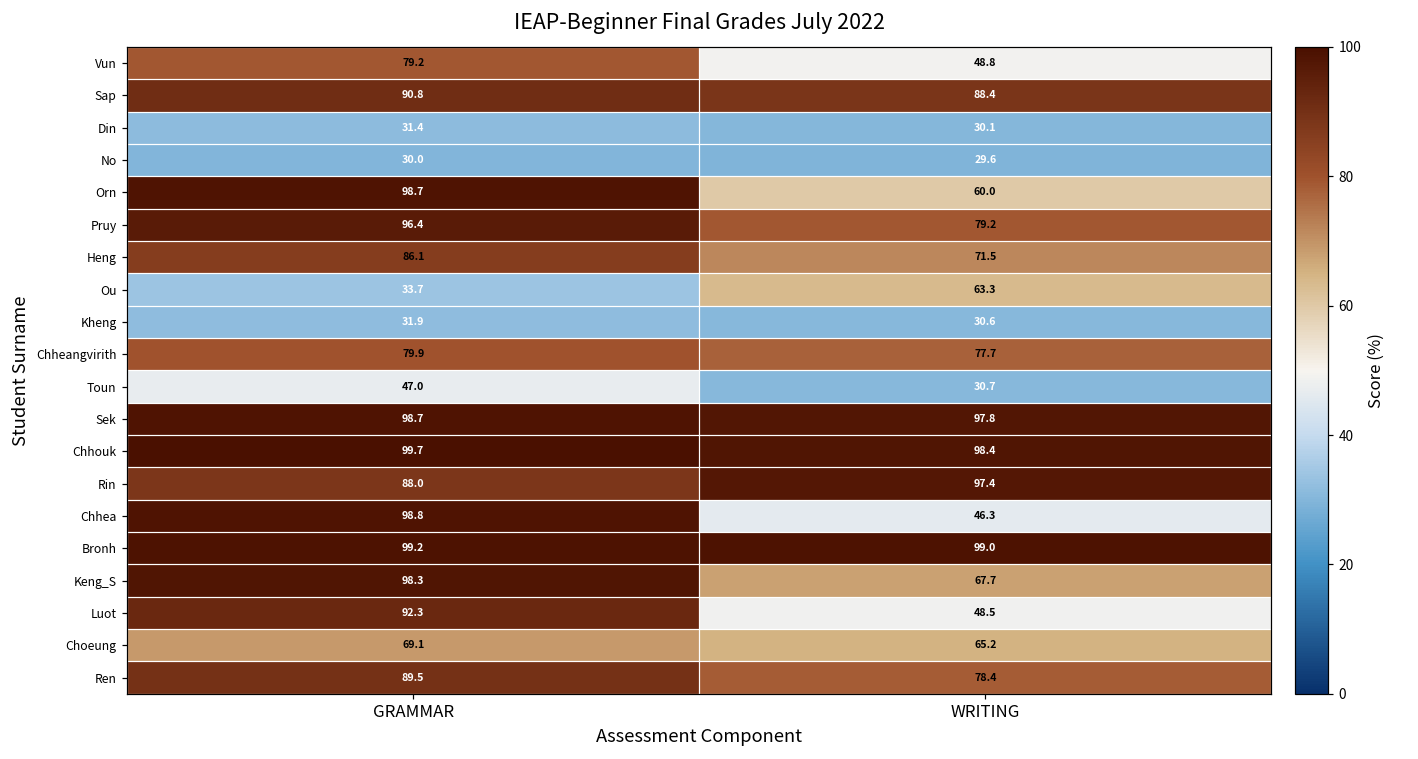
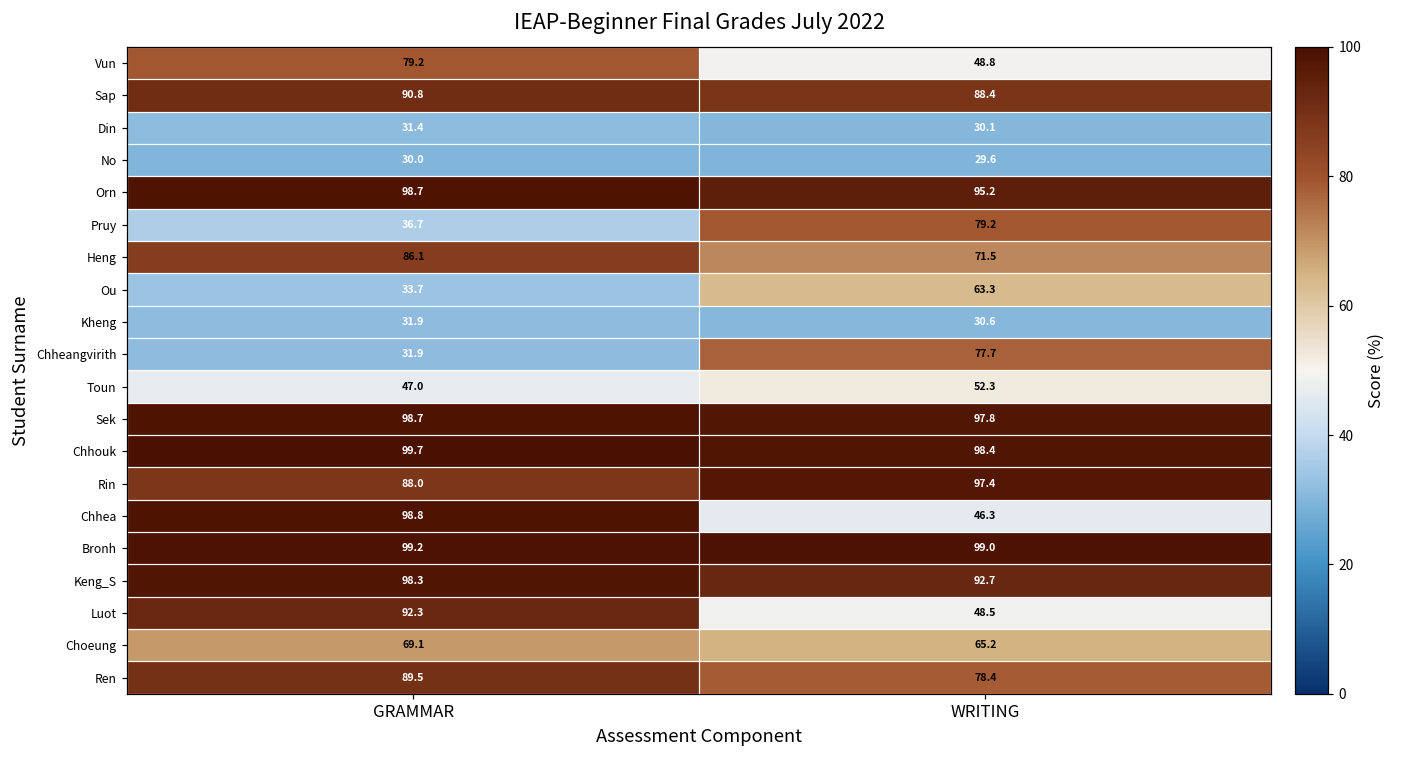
  {
    "Vun": {
      "GRAMMAR": 79.2,
      "WRITING": 48.8
    },
    "Sap": {
      "GRAMMAR": 90.8,
      "WRITING": 88.4
    },
    "Din": {
      "GRAMMAR": 31.4,
      "WRITING": 30.1
    },
    "No": {
      "GRAMMAR": 30.0,
      "WRITING": 29.6
    },
    "Orn": {
      "GRAMMAR": 98.7,
-     "WRITING": 60.0
+     "WRITING": 95.2
    },
    "Pruy": {
-     "GRAMMAR": 96.4,
+     "GRAMMAR": 36.7,
      "WRITING": 79.2
    },
    "Heng": {
      "GRAMMAR": 86.1,
      "WRITING": 71.5
    },
    "Ou": {
      "GRAMMAR": 33.7,
      "WRITING": 63.3
    },
    "Kheng": {
      "GRAMMAR": 31.9,
      "WRITING": 30.6
    },
    "Chheangvirith": {
-     "GRAMMAR": 79.9,
+     "GRAMMAR": 31.9,
      "WRITING": 77.7
    },
    "Toun": {
      "GRAMMAR": 47.0,
-     "WRITING": 30.7
+     "WRITING": 52.3
    },
    "Sek": {
      "GRAMMAR": 98.7,
      "WRITING": 97.8
    },
    "Chhouk": {
      "GRAMMAR": 99.7,
      "WRITING": 98.4
    },
    "Rin": {
      "GRAMMAR": 88.0,
      "WRITING": 97.4
    },
    "Chhea": {
      "GRAMMAR": 98.8,
      "WRITING": 46.3
    },
    "Bronh": {
      "GRAMMAR": 99.2,
      "WRITING": 99.0
    },
    "Keng_S": {
      "GRAMMAR": 98.3,
-     "WRITING": 67.7
+     "WRITING": 92.7
    },
    "Luot": {
      "GRAMMAR": 92.3,
      "WRITING": 48.5
    },
    "Choeung": {
      "GRAMMAR": 69.1,
      "WRITING": 65.2
    },
    "Ren": {
      "GRAMMAR": 89.5,
      "WRITING": 78.4
    }
  }
